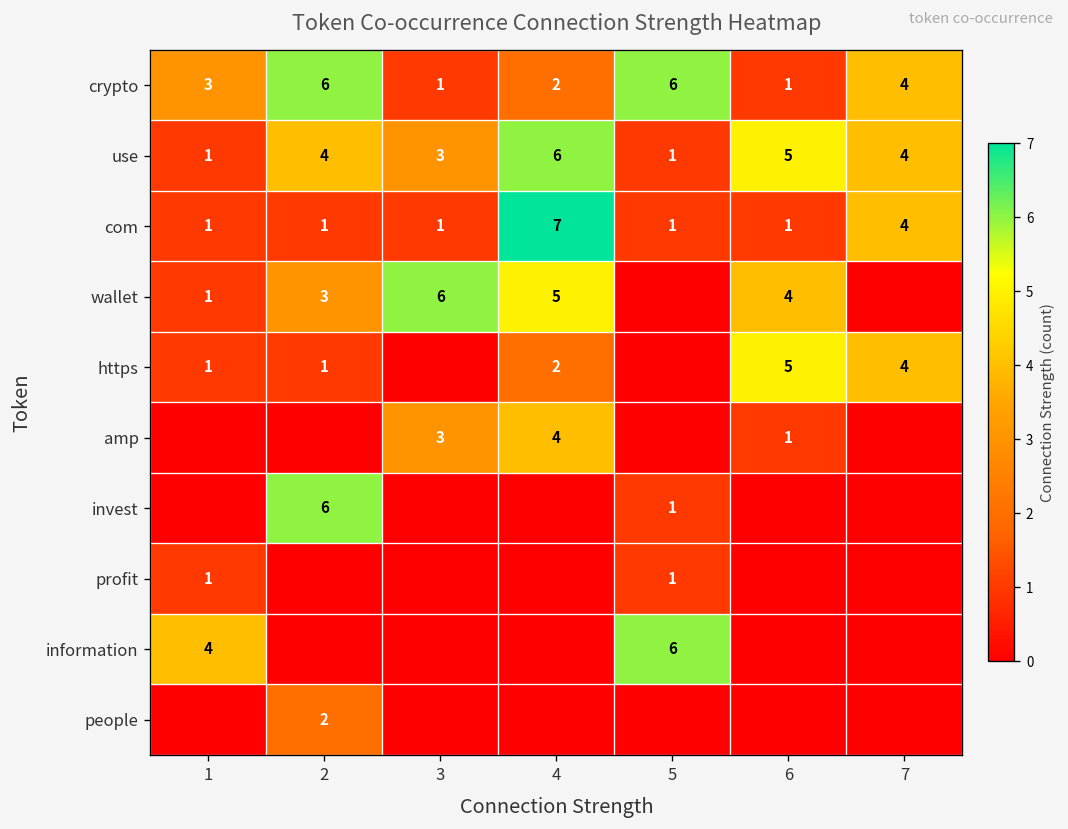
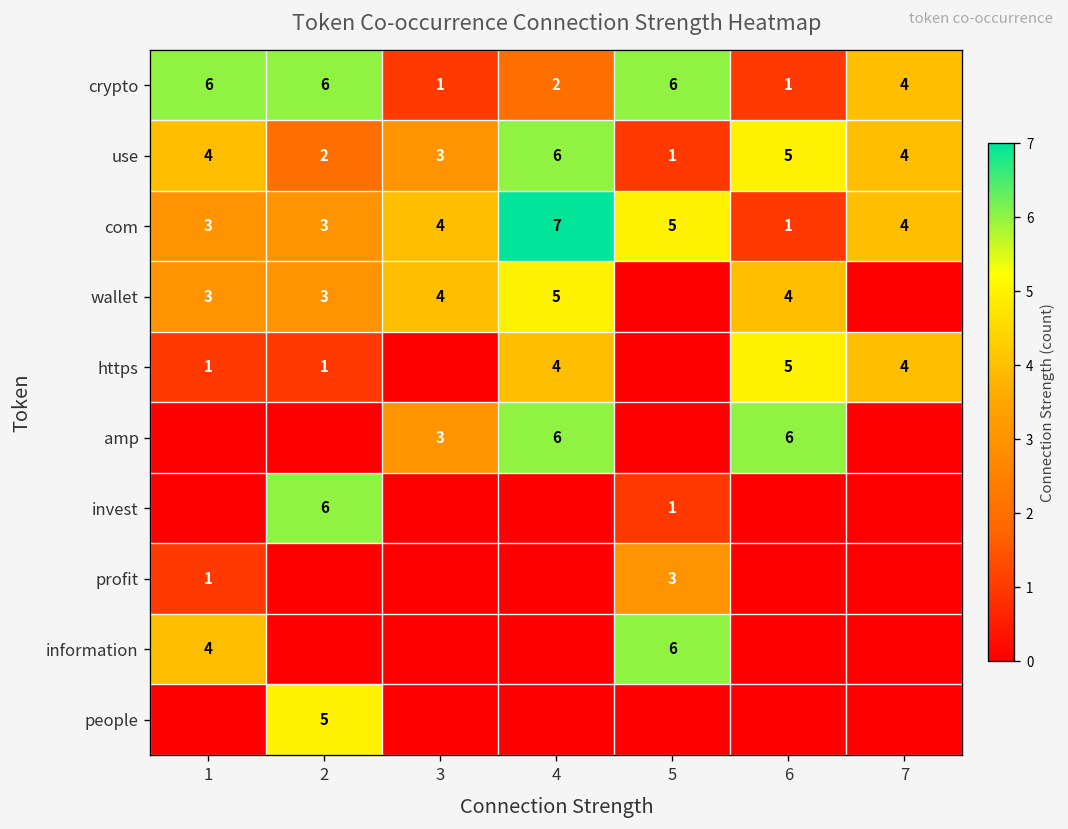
  {
    "crypto": {
-     "1": 3,
+     "1": 6,
      "2": 6,
      "3": 1,
      "4": 2,
      "5": 6,
      "6": 1,
      "7": 4
    },
    "use": {
-     "1": 1,
-     "2": 4,
+     "1": 4,
+     "2": 2,
      "3": 3,
      "4": 6,
      "5": 1,
      "6": 5,
      "7": 4
    },
    "com": {
-     "1": 1,
-     "2": 1,
-     "3": 1,
+     "1": 3,
+     "2": 3,
+     "3": 4,
      "4": 7,
-     "5": 1,
+     "5": 5,
      "6": 1,
      "7": 4
    },
    "wallet": {
-     "1": 1,
+     "1": 3,
      "2": 3,
-     "3": 6,
+     "3": 4,
      "4": 5,
      "6": 4
    },
    "https": {
      "1": 1,
      "2": 1,
-     "4": 2,
+     "4": 4,
      "6": 5,
      "7": 4
    },
    "amp": {
      "3": 3,
-     "4": 4,
-     "6": 1
+     "4": 6,
+     "6": 6
    },
    "invest": {
      "2": 6,
      "5": 1
    },
    "profit": {
      "1": 1,
-     "5": 1
+     "5": 3
    },
    "information": {
      "1": 4,
      "5": 6
    },
    "people": {
-     "2": 2
+     "2": 5
    }
  }
